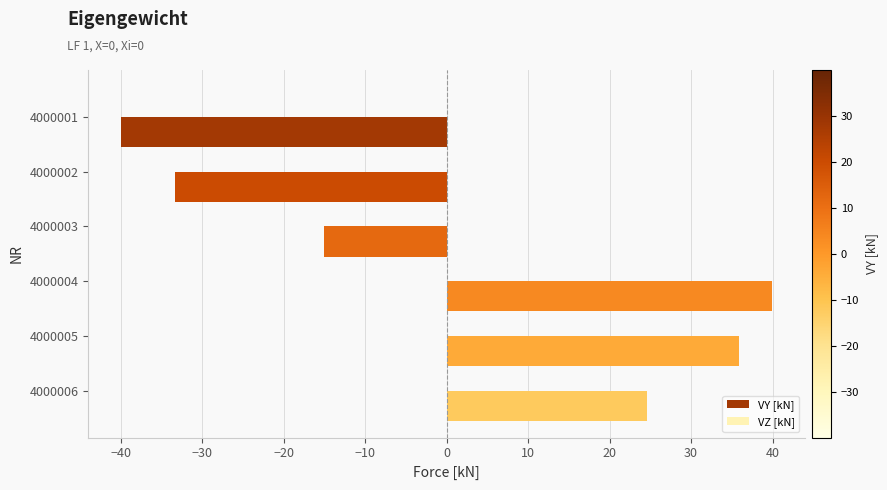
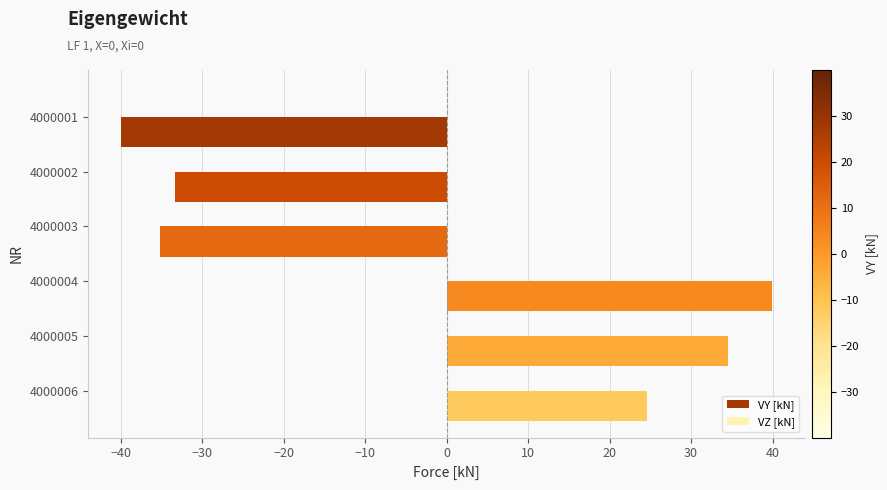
  {
    "VY [kN]": {
      "4000001": -40,
      "4000002": -33,
-     "4000003": -15,
+     "4000003": -35,
      "4000004": 40,
-     "4000005": 36,
+     "4000005": 35,
      "4000006": 25
    },
    "VZ [kN]": {
      "4000001": 0,
      "4000002": 0,
      "4000003": 0,
      "4000004": 0,
      "4000005": 0,
      "4000006": 0
    }
  }
